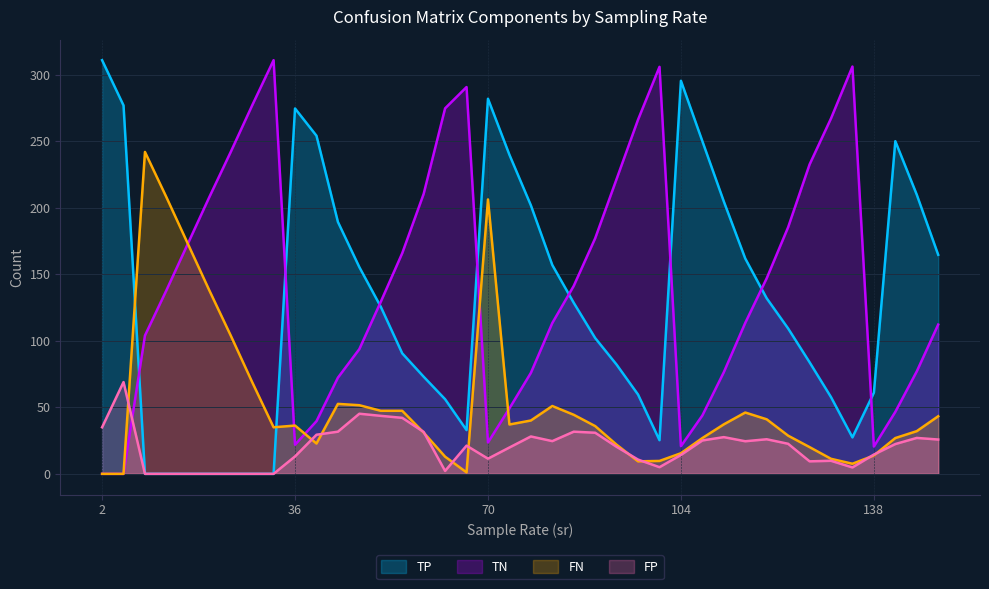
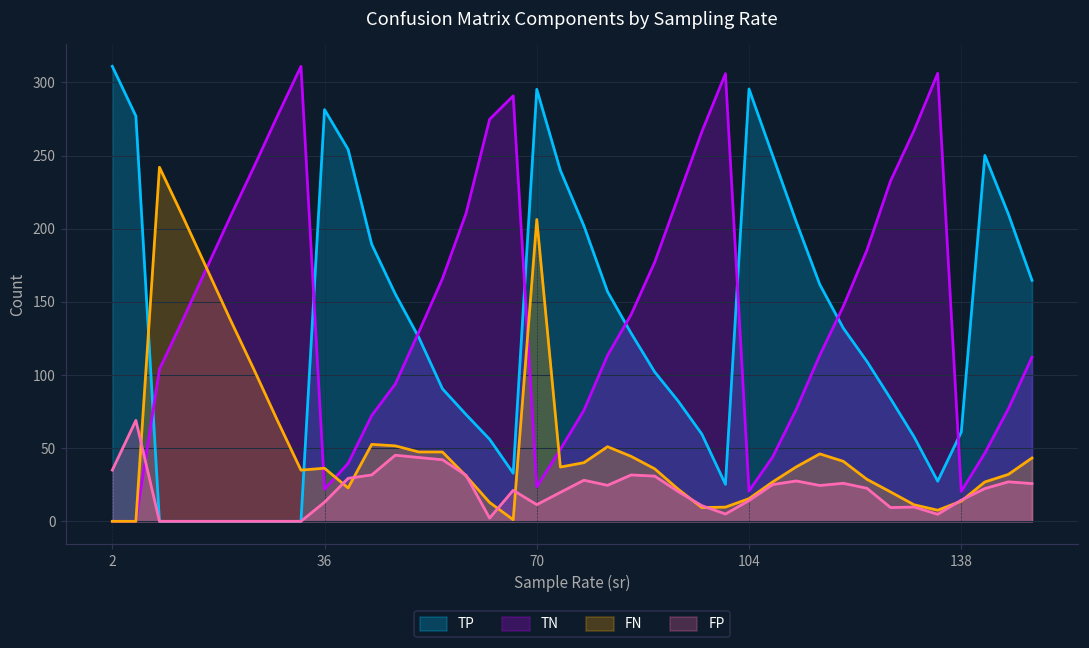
  {
    "TP": {
-     "36": 275,
-     "70": 282,
+     "36": 281,
+     "70": 295,
      "104": 296,
      "138": 61
    },
    "FN": {
      "36": 36,
      "70": 206
    }
  }
